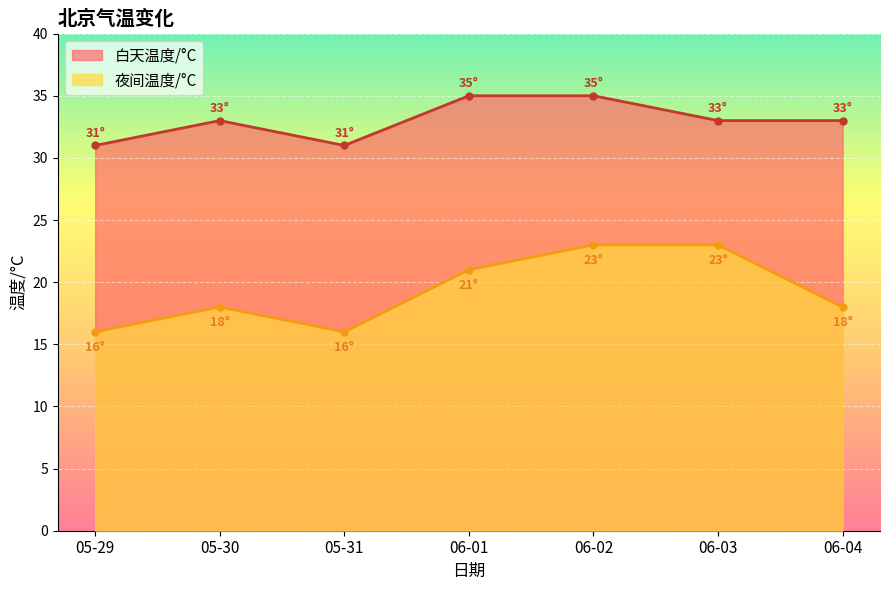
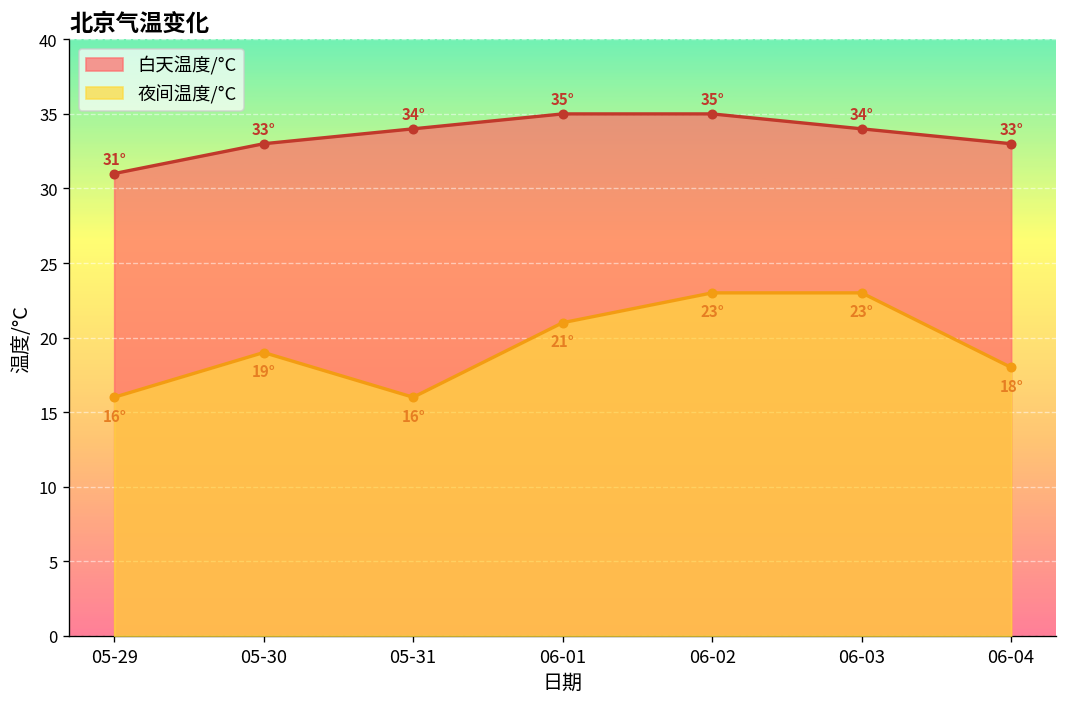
  {
    "白天温度/°C": {
      "05-29": "31°",
      "05-30": "33°",
-     "05-31": "31°",
+     "05-31": "34°",
      "06-01": "35°",
      "06-02": "35°",
-     "06-03": "33°",
+     "06-03": "34°",
      "06-04": "33°"
    },
    "夜间温度/°C": {
      "05-29": "16°",
-     "05-30": "18°",
+     "05-30": "19°",
      "05-31": "16°",
      "06-01": "21°",
      "06-02": "23°",
      "06-03": "23°",
      "06-04": "18°"
    }
  }
